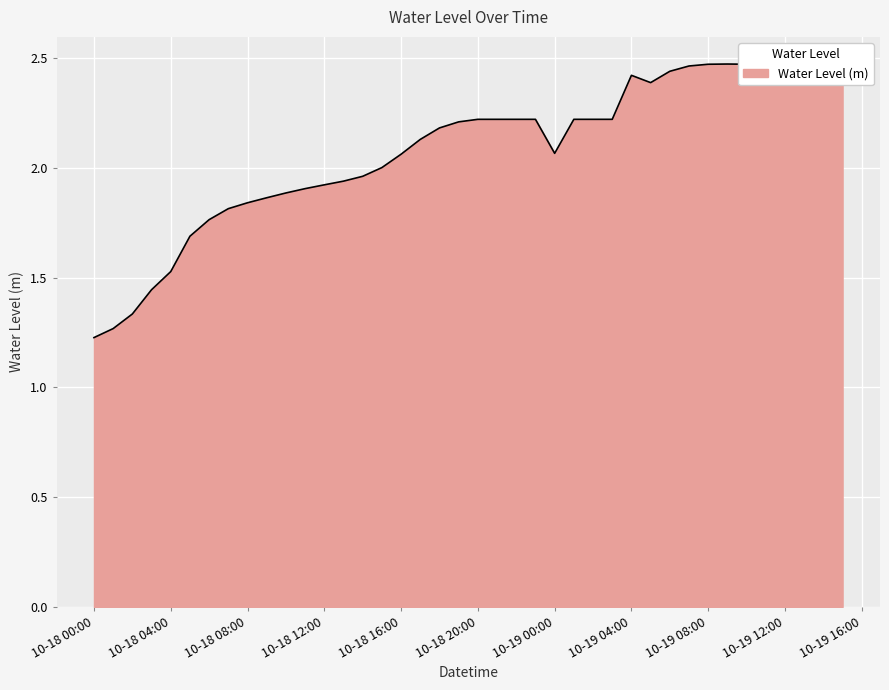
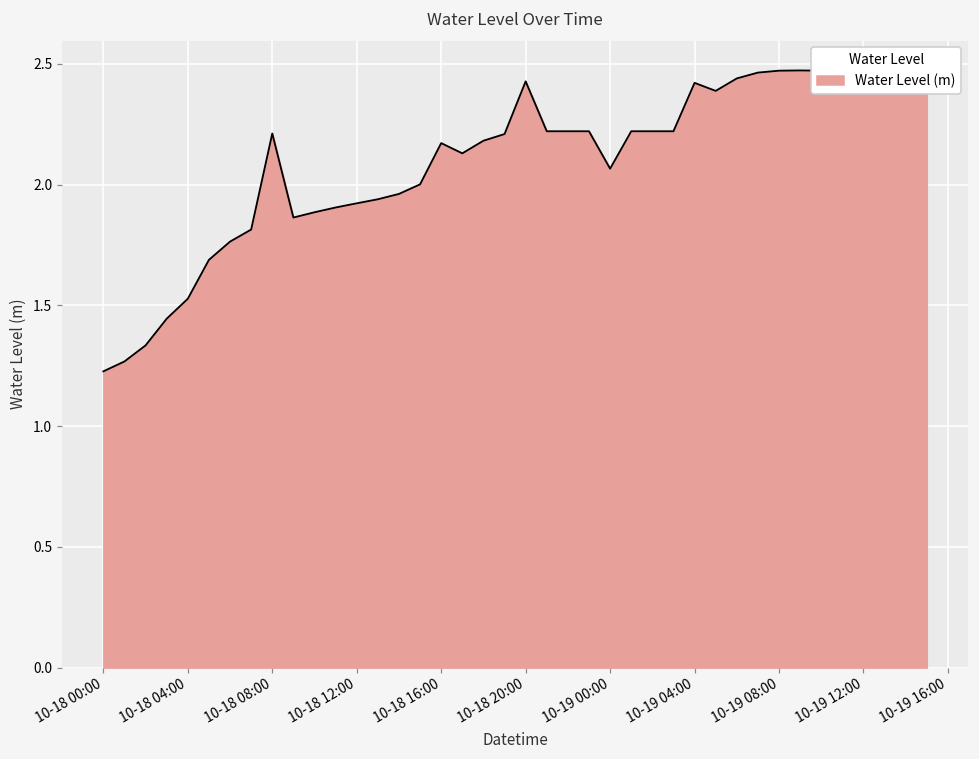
  {
    "10-18 00:00": 1.23,
    "10-18 04:00": 1.53,
-   "10-18 08:00": 1.84,
+   "10-18 08:00": 2.21,
    "10-18 12:00": 1.92,
-   "10-18 16:00": 2.06,
-   "10-18 20:00": 2.22,
+   "10-18 16:00": 2.17,
+   "10-18 20:00": 2.43,
    "10-19 00:00": 2.07,
    "10-19 04:00": 2.42,
    "10-19 08:00": 2.47
  }
